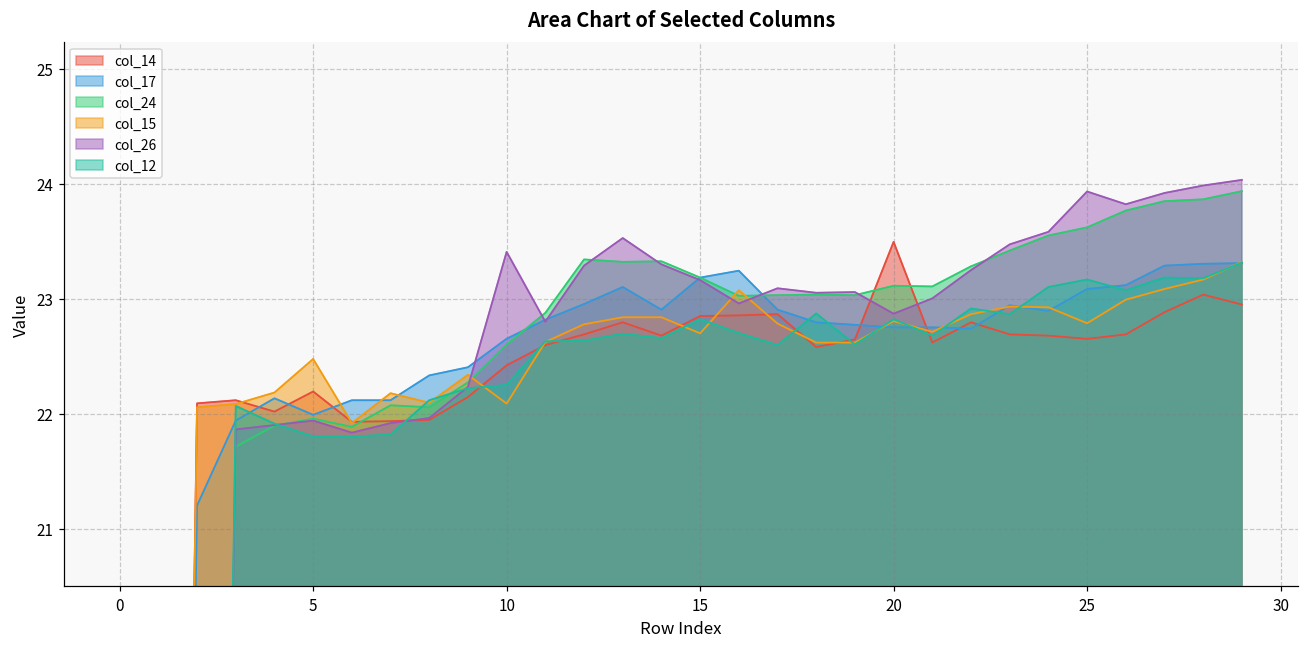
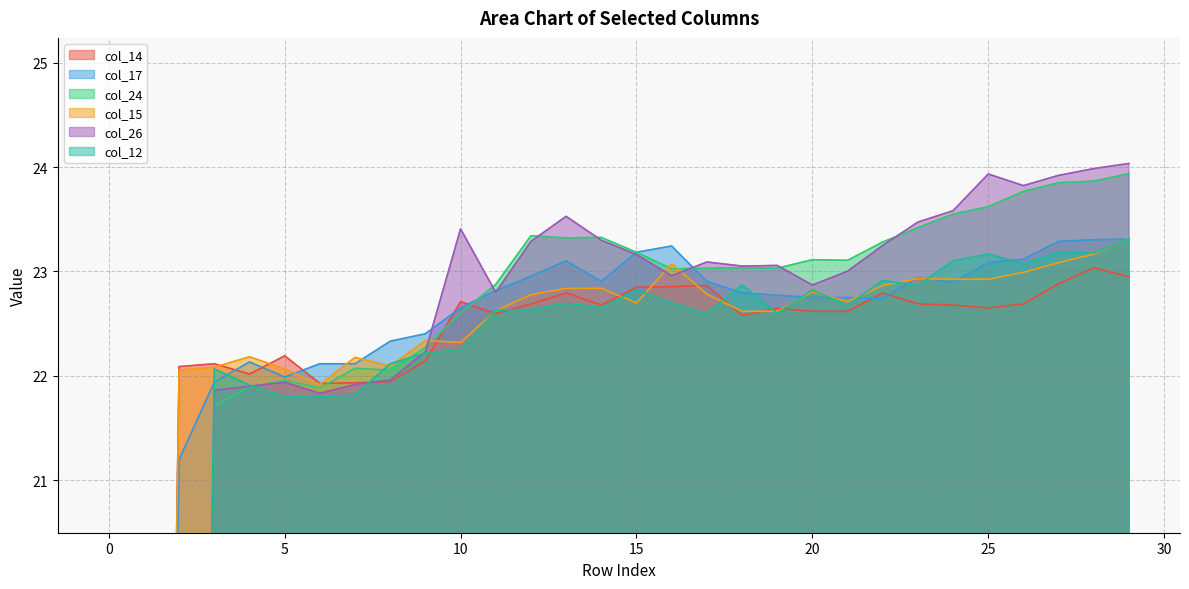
  {
    "col_14": {
      "5": 22.19,
-     "10": 22.42,
+     "10": 22.71,
      "15": 22.85,
-     "20": 23.50,
+     "20": 22.62,
      "25": 22.65
    },
    "col_15": {
-     "5": 22.48,
-     "10": 22.09,
+     "5": 22.07,
+     "10": 22.32,
      "15": 22.70,
-     "25": 22.79
+     "25": 22.93
    },
    "col_26": {
      "10": 23.41,
      "20": 22.87,
      "25": 23.93
    }
  }
